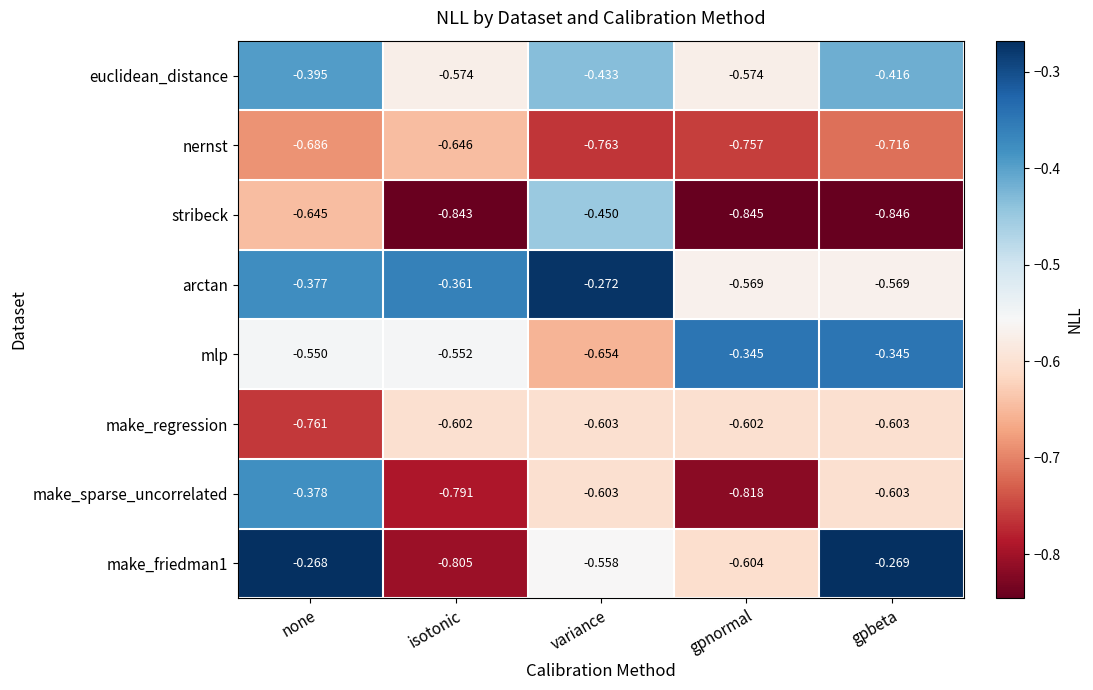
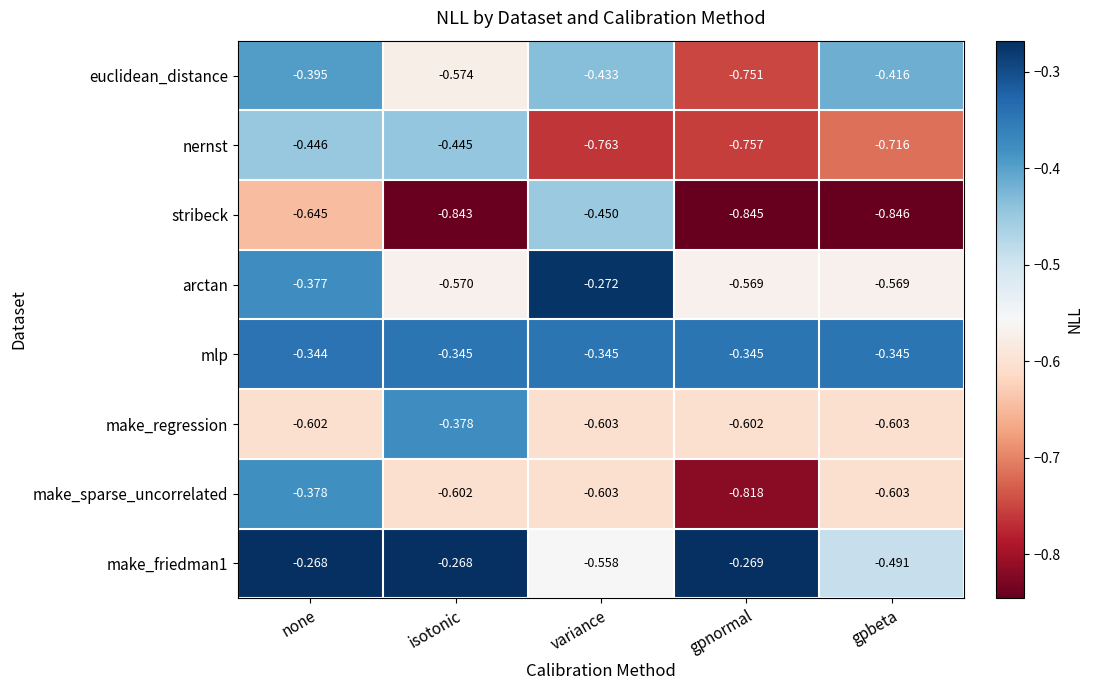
  {
    "euclidean_distance": {
      "none": -0.395,
      "isotonic": -0.574,
      "variance": -0.433,
-     "gpnormal": -0.574,
+     "gpnormal": -0.751,
      "gpbeta": -0.416
    },
    "nernst": {
-     "none": -0.686,
-     "isotonic": -0.646,
+     "none": -0.446,
+     "isotonic": -0.445,
      "variance": -0.763,
      "gpnormal": -0.757,
      "gpbeta": -0.716
    },
    "stribeck": {
      "none": -0.645,
      "isotonic": -0.843,
      "variance": -0.450,
      "gpnormal": -0.845,
      "gpbeta": -0.846
    },
    "arctan": {
      "none": -0.377,
-     "isotonic": -0.361,
+     "isotonic": -0.570,
      "variance": -0.272,
      "gpnormal": -0.569,
      "gpbeta": -0.569
    },
    "mlp": {
-     "none": -0.550,
-     "isotonic": -0.552,
-     "variance": -0.654,
+     "none": -0.344,
+     "isotonic": -0.345,
+     "variance": -0.345,
      "gpnormal": -0.345,
      "gpbeta": -0.345
    },
    "make_regression": {
-     "none": -0.761,
-     "isotonic": -0.602,
+     "none": -0.602,
+     "isotonic": -0.378,
      "variance": -0.603,
      "gpnormal": -0.602,
      "gpbeta": -0.603
    },
    "make_sparse_uncorrelated": {
      "none": -0.378,
-     "isotonic": -0.791,
+     "isotonic": -0.602,
      "variance": -0.603,
      "gpnormal": -0.818,
      "gpbeta": -0.603
    },
    "make_friedman1": {
      "none": -0.268,
-     "isotonic": -0.805,
+     "isotonic": -0.268,
      "variance": -0.558,
-     "gpnormal": -0.604,
-     "gpbeta": -0.269
+     "gpnormal": -0.269,
+     "gpbeta": -0.491
    }
  }
